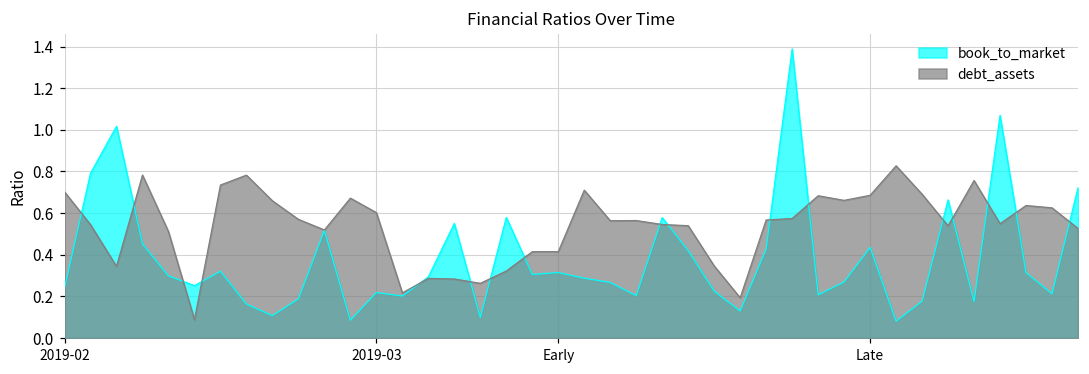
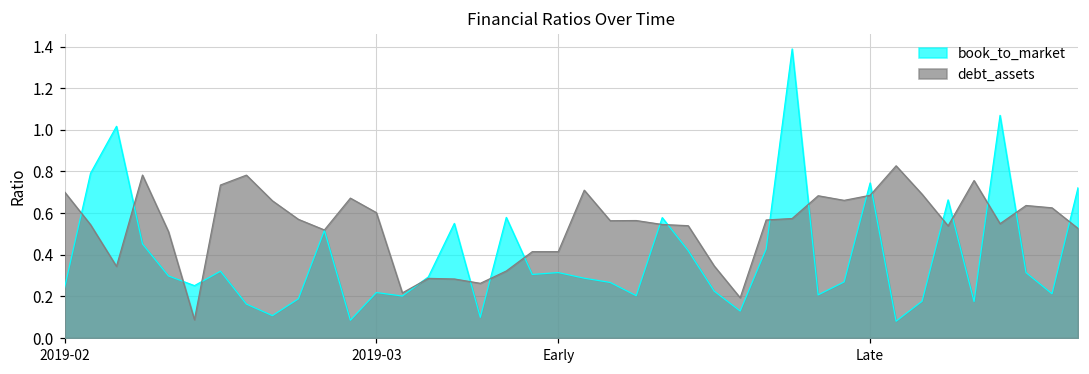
  {
    "book_to_market": {
      "Early": 0.31,
-     "Late": 0.44
+     "Late": 0.74
    },
    "debt_assets": {
      "Early": 0.41,
      "Late": 0.69
    }
  }
